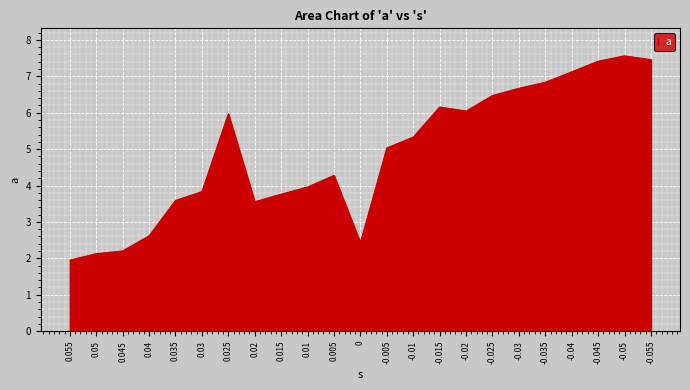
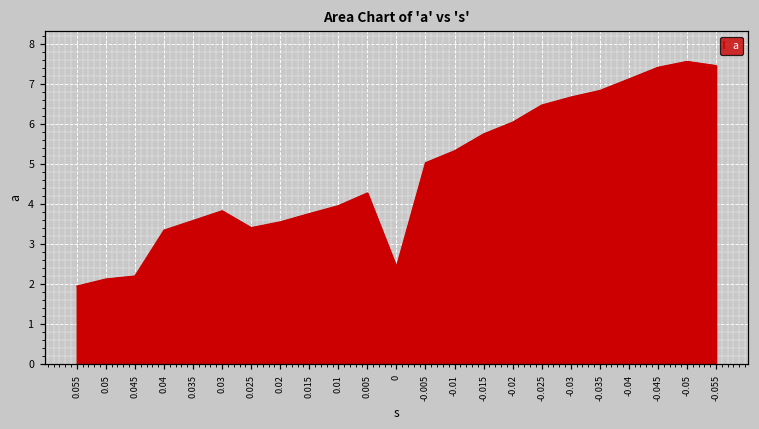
  {
    "0.055": 2.0,
    "0.05": 2.1,
    "0.045": 2.2,
-   "0.04": 2.6,
+   "0.04": 3.3,
    "0.035": 3.6,
    "0.03": 3.8,
-   "0.025": 6.0,
+   "0.025": 3.4,
    "0.02": 3.6,
    "0.015": 3.8,
    "0.01": 4.0,
    "0.005": 4.3,
    "0": 2.4,
    "-0.005": 5.0,
    "-0.01": 5.3,
-   "-0.015": 6.2,
+   "-0.015": 5.8,
    "-0.02": 6.0,
    "-0.025": 6.5,
    "-0.03": 6.7,
    "-0.035": 6.8,
    "-0.04": 7.1,
    "-0.045": 7.4,
    "-0.05": 7.6,
    "-0.055": 7.5
  }
